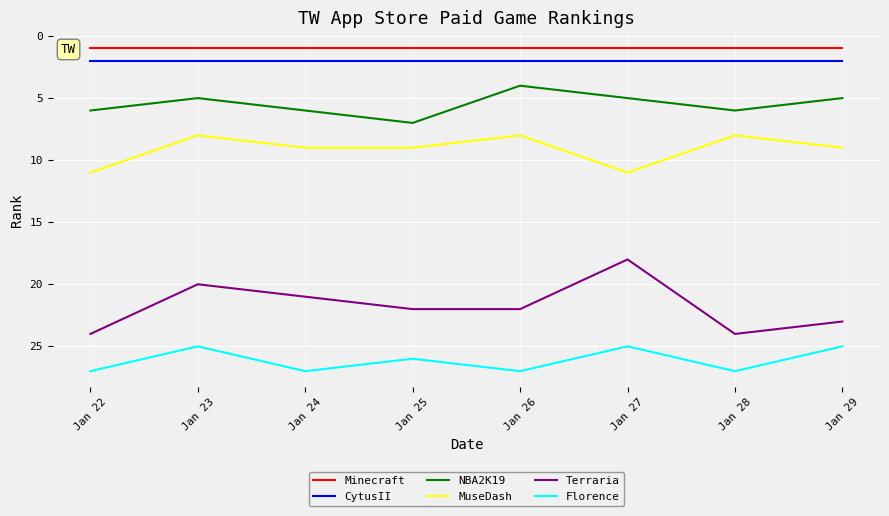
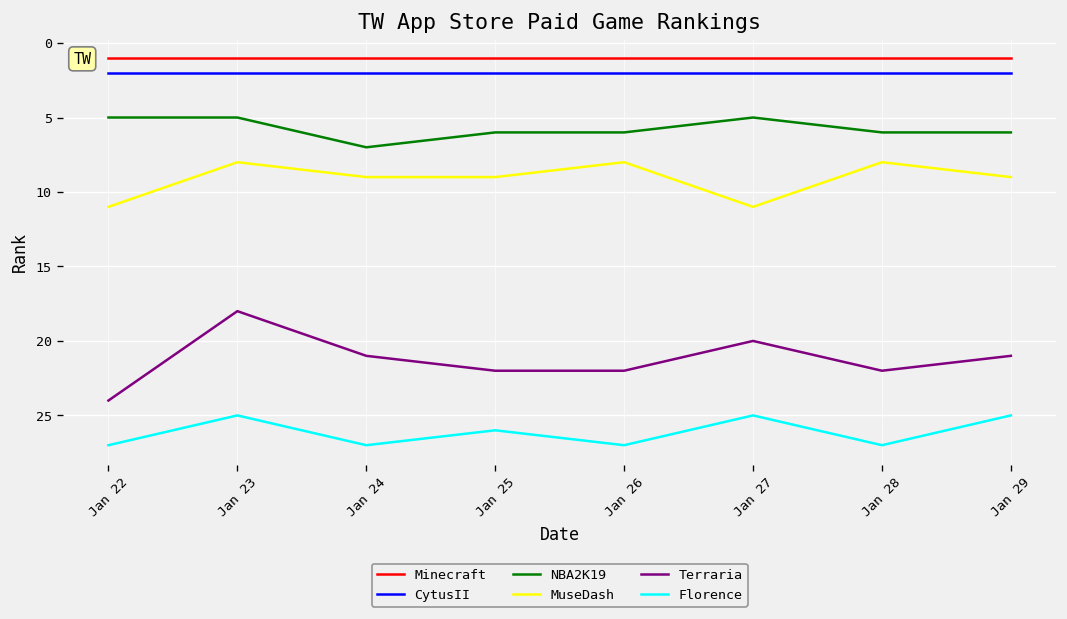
  {
    "Minecraft": {
      "Jan 22": 1,
      "Jan 23": 1,
      "Jan 24": 1,
      "Jan 25": 1,
      "Jan 26": 1,
      "Jan 27": 1,
      "Jan 28": 1,
      "Jan 29": 1
    },
    "CytusII": {
      "Jan 22": 2,
      "Jan 23": 2,
      "Jan 24": 2,
      "Jan 25": 2,
      "Jan 26": 2,
      "Jan 27": 2,
      "Jan 28": 2,
      "Jan 29": 2
    },
    "NBA2K19": {
-     "Jan 22": 6,
+     "Jan 22": 5,
      "Jan 23": 5,
-     "Jan 24": 6,
-     "Jan 25": 7,
-     "Jan 26": 4,
+     "Jan 24": 7,
+     "Jan 25": 6,
+     "Jan 26": 6,
      "Jan 27": 5,
      "Jan 28": 6,
-     "Jan 29": 5
+     "Jan 29": 6
    },
    "MuseDash": {
      "Jan 22": 11,
      "Jan 23": 8,
      "Jan 24": 9,
      "Jan 25": 9,
      "Jan 26": 8,
      "Jan 27": 11,
      "Jan 28": 8,
      "Jan 29": 9
    },
    "Terraria": {
      "Jan 22": 24,
-     "Jan 23": 20,
+     "Jan 23": 18,
      "Jan 24": 21,
      "Jan 25": 22,
      "Jan 26": 22,
-     "Jan 27": 18,
-     "Jan 28": 24,
-     "Jan 29": 23
+     "Jan 27": 20,
+     "Jan 28": 22,
+     "Jan 29": 21
    },
    "Florence": {
      "Jan 22": 27,
      "Jan 23": 25,
      "Jan 24": 27,
      "Jan 25": 26,
      "Jan 26": 27,
      "Jan 27": 25,
      "Jan 28": 27,
      "Jan 29": 25
    }
  }
